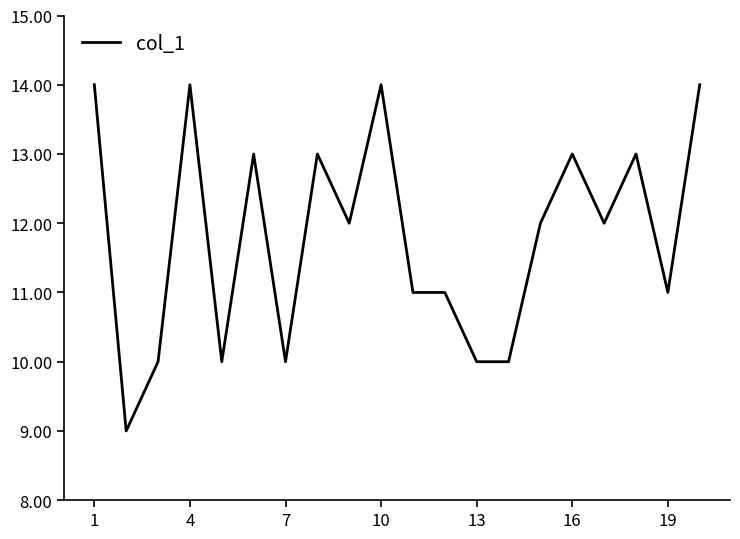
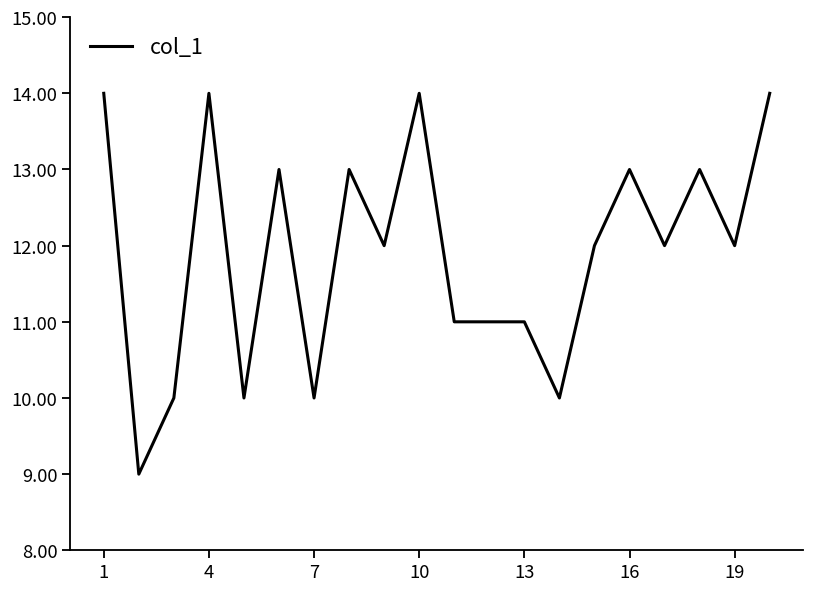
  {
    "1": 14,
    "4": 14,
    "7": 10,
    "10": 14,
-   "13": 10,
+   "13": 11,
    "16": 13,
-   "19": 11
+   "19": 12
  }
